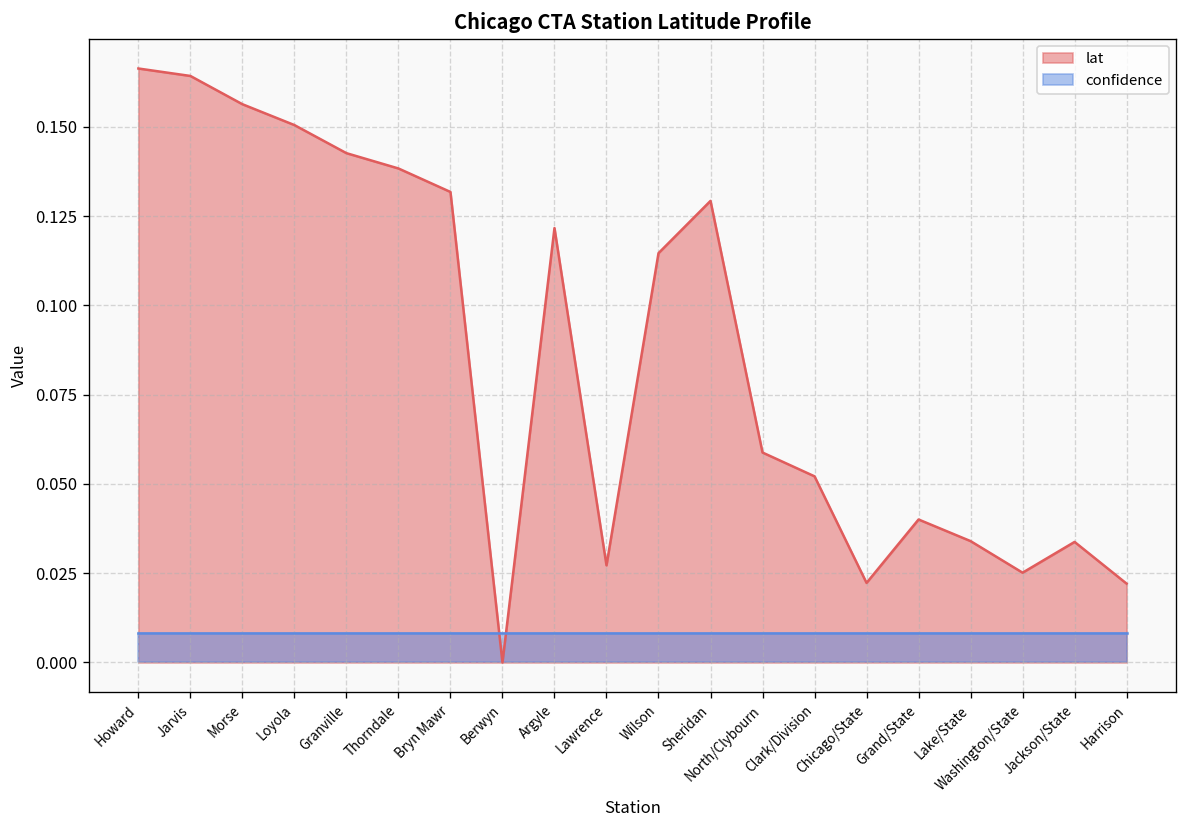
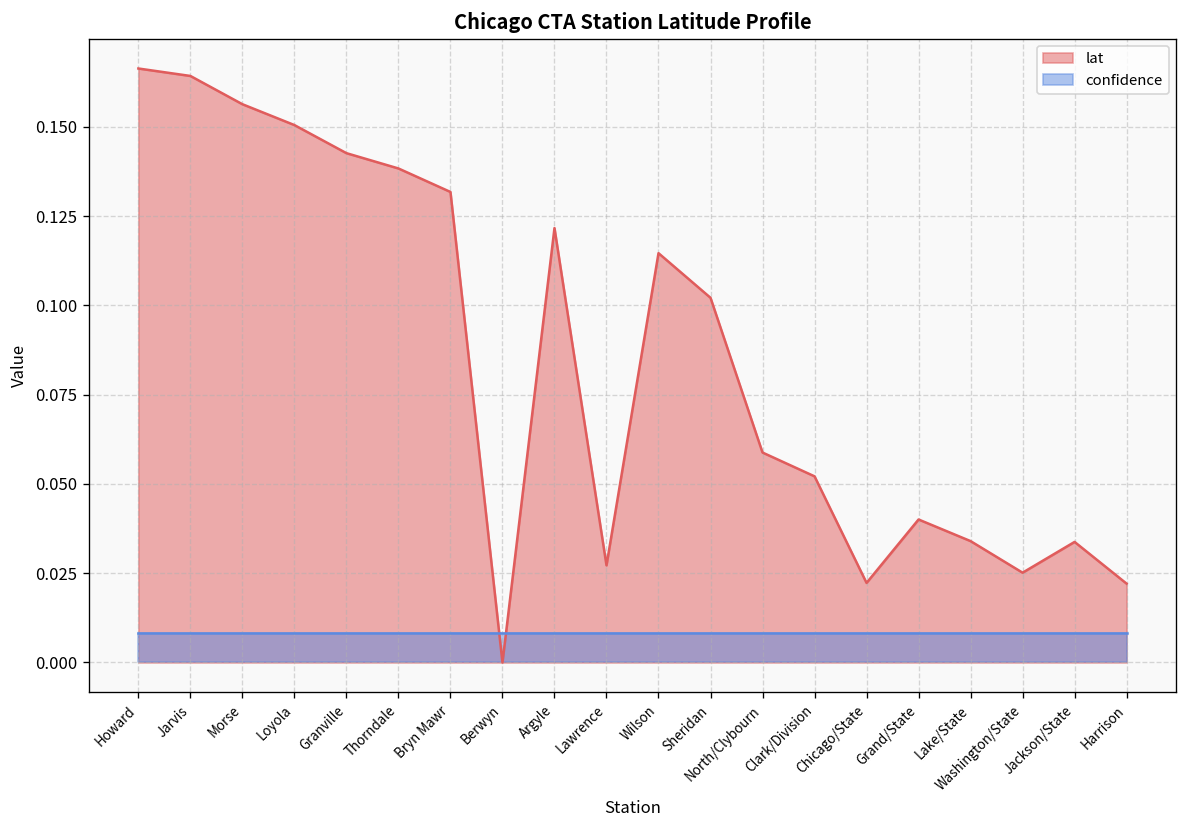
  {
    "lat": {
      "Howard": 0.166,
      "Jarvis": 0.164,
      "Morse": 0.156,
      "Loyola": 0.150,
      "Granville": 0.143,
      "Thorndale": 0.138,
      "Bryn Mawr": 0.132,
      "Berwyn": 0.000,
      "Argyle": 0.122,
      "Lawrence": 0.027,
      "Wilson": 0.115,
-     "Sheridan": 0.129,
+     "Sheridan": 0.102,
      "North/Clybourn": 0.059,
      "Clark/Division": 0.052,
      "Chicago/State": 0.022,
      "Grand/State": 0.040,
      "Lake/State": 0.034,
      "Washington/State": 0.025,
      "Jackson/State": 0.034,
      "Harrison": 0.022
    },
    "confidence": {
      "Howard": 0.008,
      "Jarvis": 0.008,
      "Morse": 0.008,
      "Loyola": 0.008,
      "Granville": 0.008,
      "Thorndale": 0.008,
      "Bryn Mawr": 0.008,
      "Berwyn": 0.008,
      "Argyle": 0.008,
      "Lawrence": 0.008,
      "Wilson": 0.008,
      "Sheridan": 0.008,
      "North/Clybourn": 0.008,
      "Clark/Division": 0.008,
      "Chicago/State": 0.008,
      "Grand/State": 0.008,
      "Lake/State": 0.008,
      "Washington/State": 0.008,
      "Jackson/State": 0.008,
      "Harrison": 0.008
    }
  }
